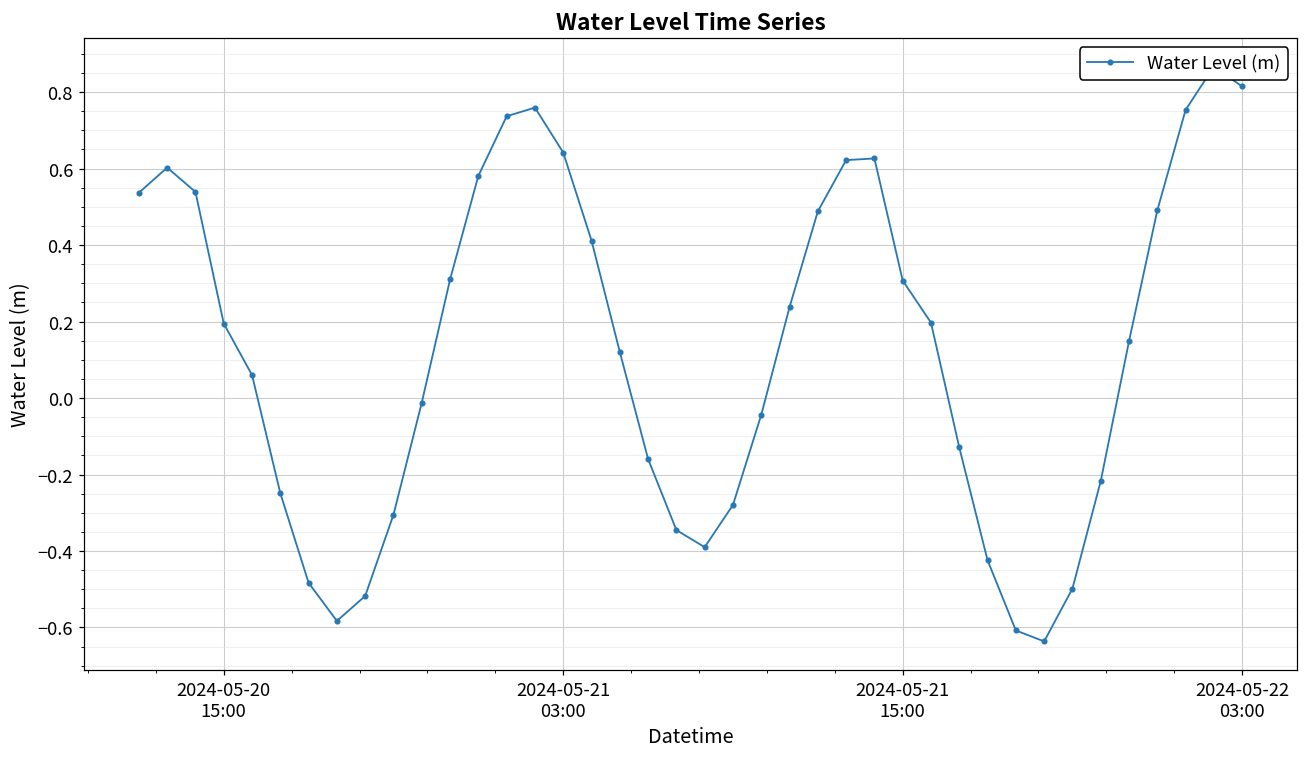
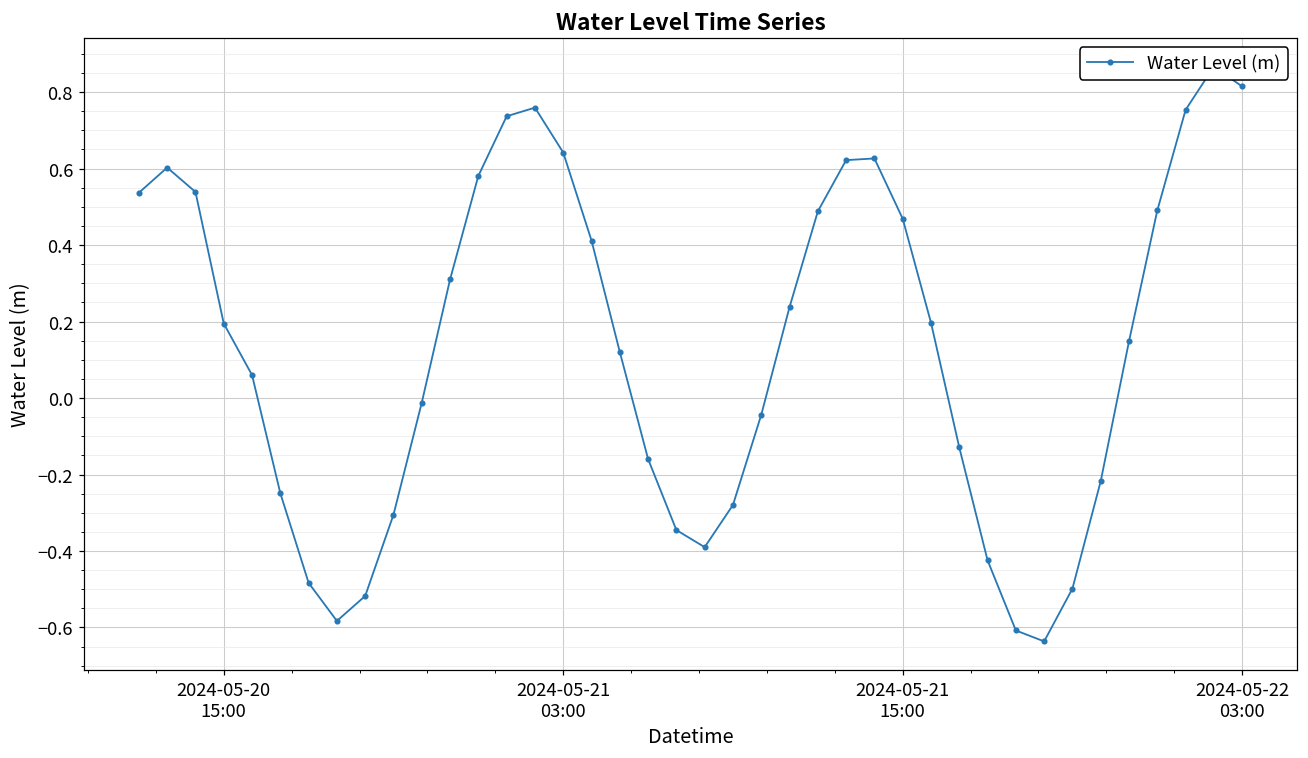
  {
    "2024-05-20 15:00": 0.19,
    "2024-05-21 03:00": 0.64,
-   "2024-05-21 15:00": 0.31,
+   "2024-05-21 15:00": 0.47,
    "2024-05-22 03:00": 0.81
  }
